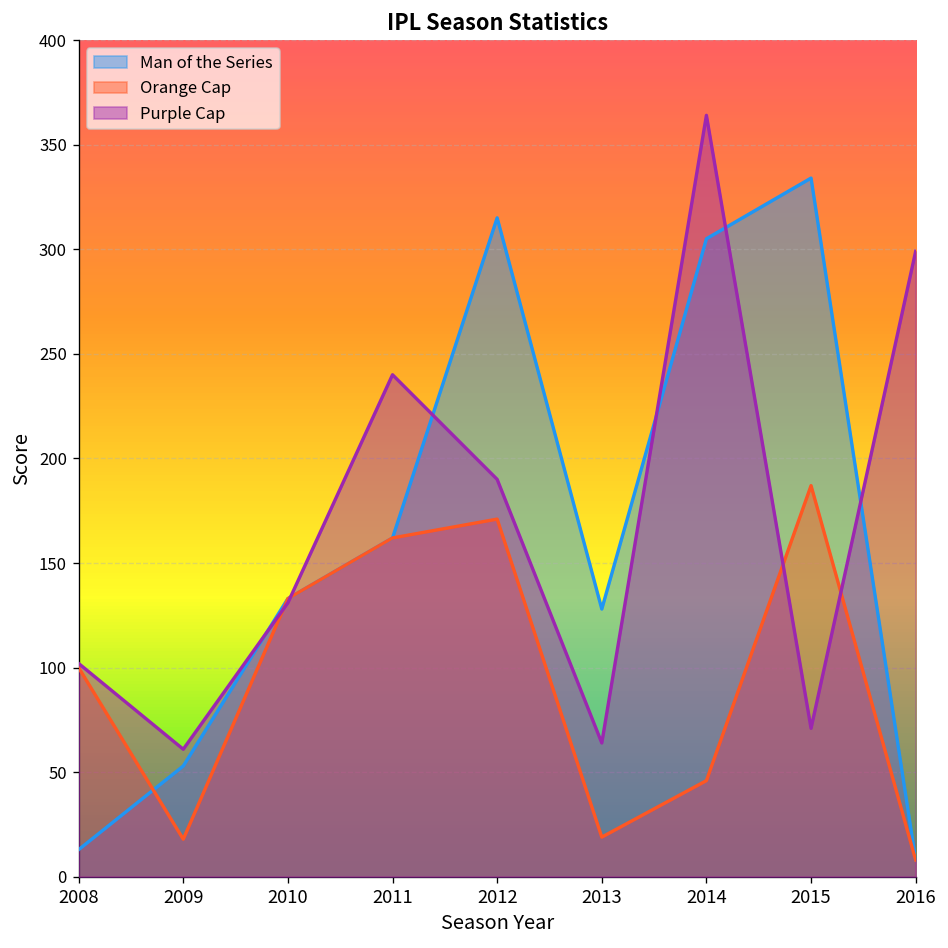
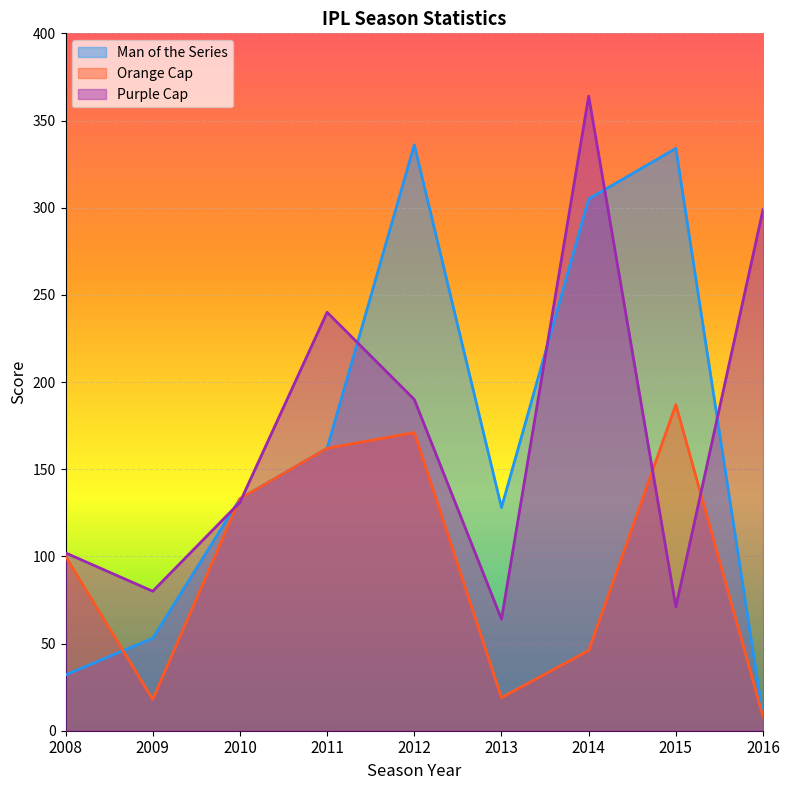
  {
    "Man of the Series": {
-     "2008": 13,
+     "2008": 32,
      "2009": 53,
-     "2012": 315,
+     "2012": 336,
      "2013": 128,
      "2014": 305,
      "2015": 334
    },
    "Orange Cap": {
      "2008": 100,
      "2009": 18,
      "2012": 171,
      "2013": 19,
      "2014": 46,
      "2015": 187
    },
    "Purple Cap": {
      "2008": 102,
-     "2009": 61,
+     "2009": 80,
      "2010": 131,
      "2011": 240,
      "2012": 190,
      "2013": 64,
      "2014": 364,
      "2015": 71,
      "2016": 299
    }
  }
